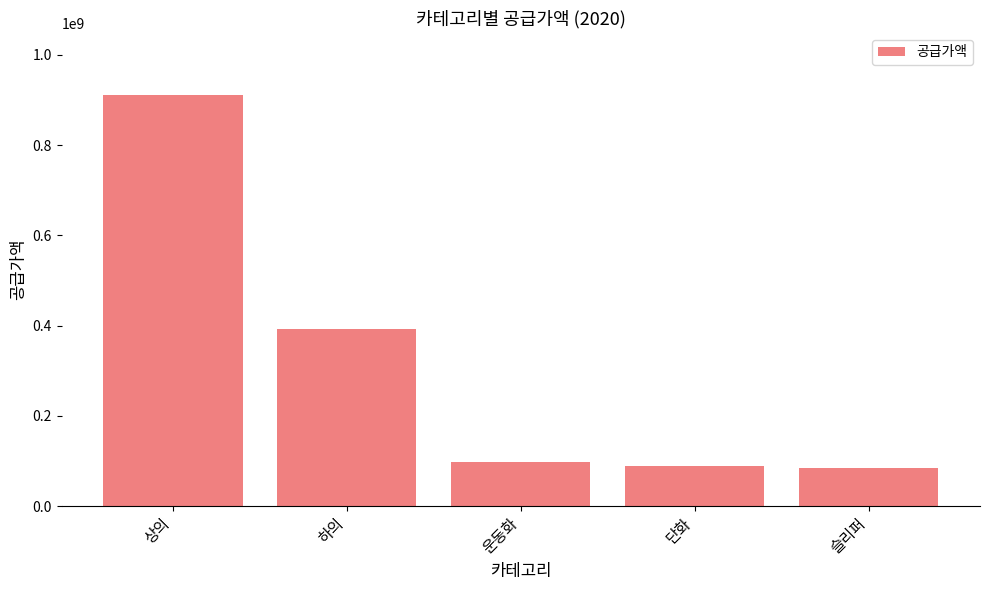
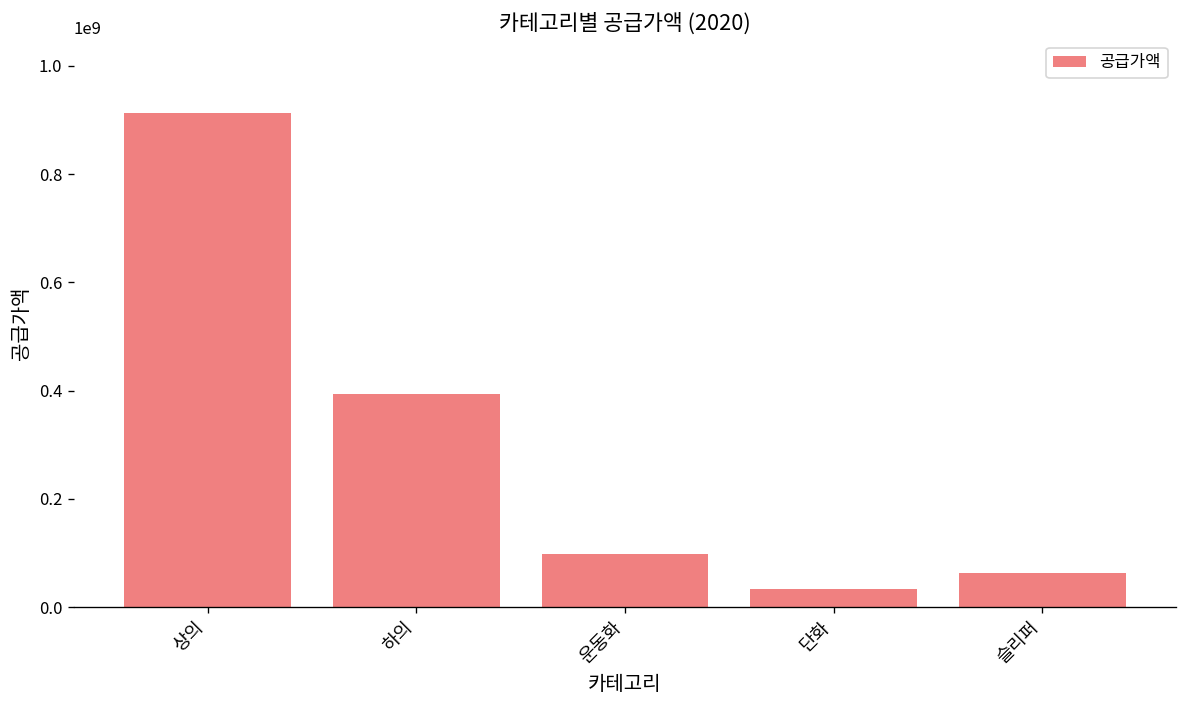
  {
    "상의": 910000000,
    "하의": 390000000,
    "운동화": 100000000,
-   "단화": 90000000,
-   "슬리퍼": 80000000
+   "단화": 30000000,
+   "슬리퍼": 60000000
  }
